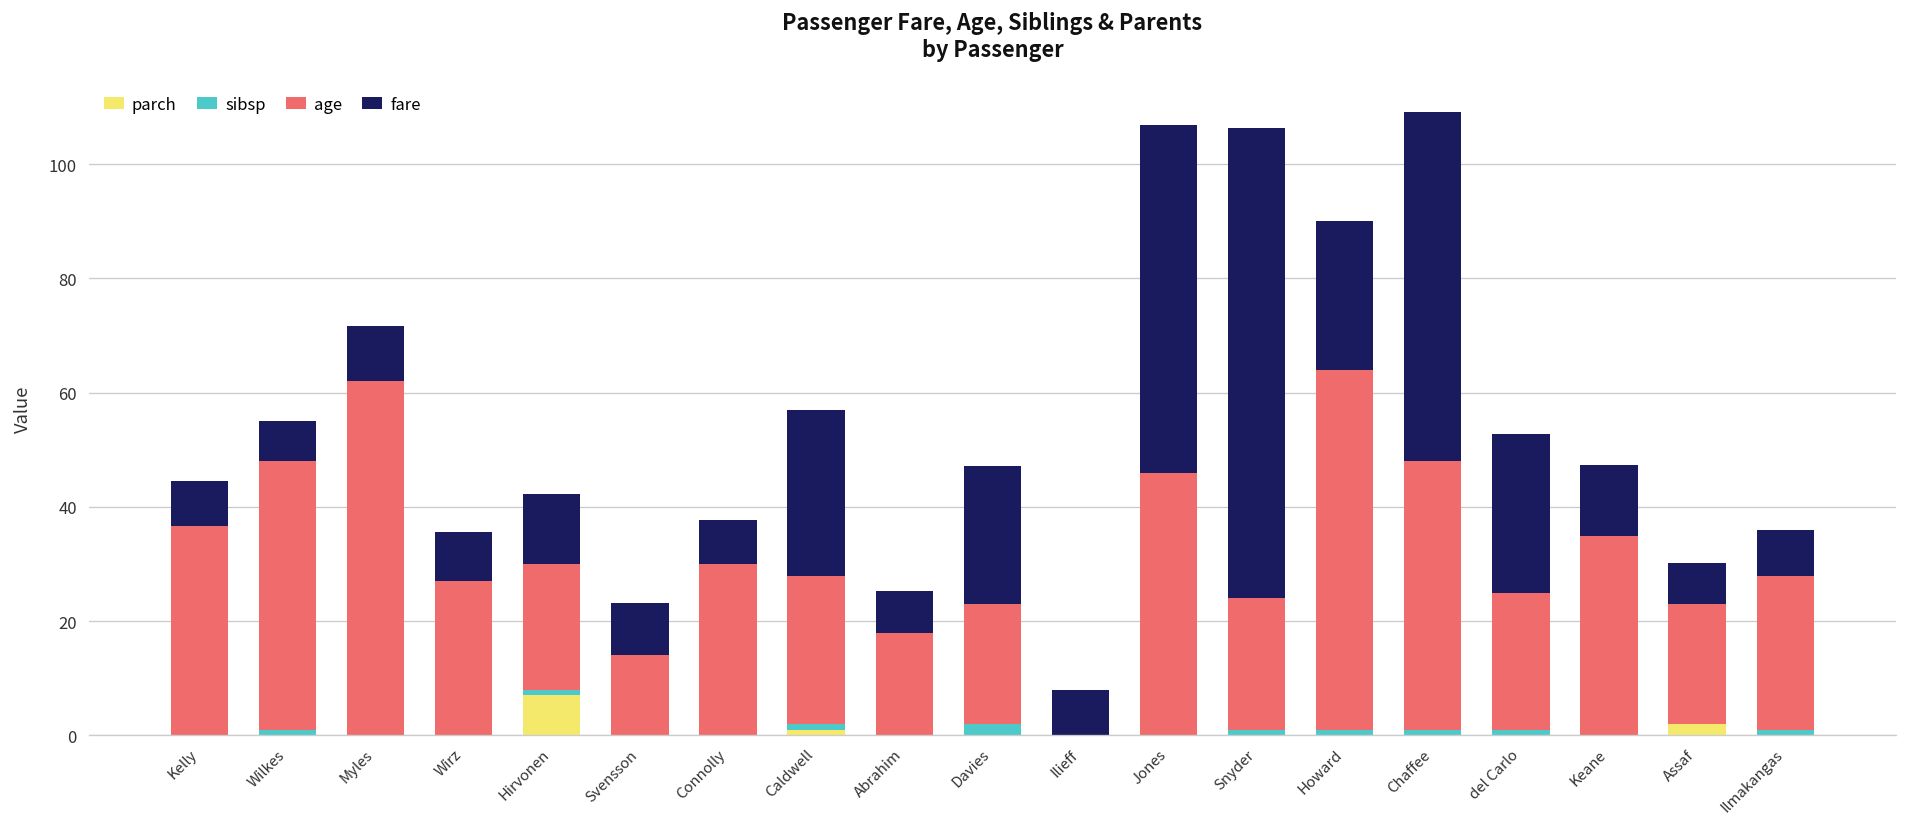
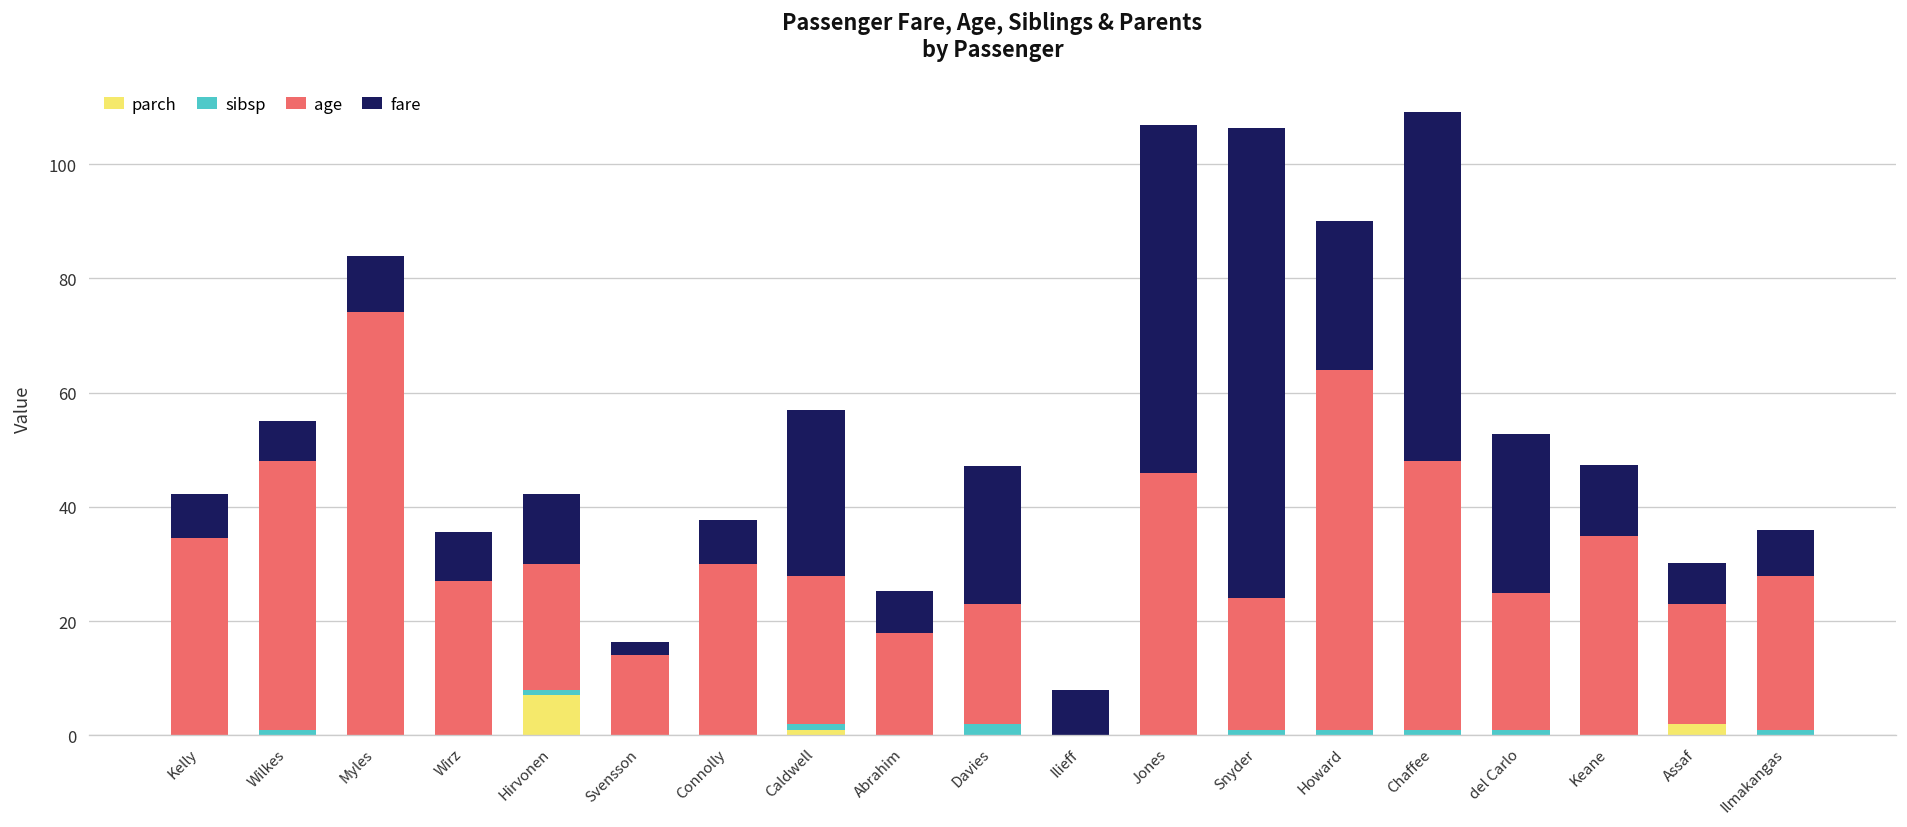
  {
    "parch": {
      "Kelly": 0,
      "Wilkes": 0,
      "Myles": 0,
      "Wirz": 0,
      "Hirvonen": 7,
      "Svensson": 0,
      "Connolly": 0,
      "Caldwell": 1,
      "Abrahim": 0,
      "Davies": 0,
      "Ilieff": 0,
      "Jones": 0,
      "Snyder": 0,
      "Howard": 0,
      "Chaffee": 0,
      "del Carlo": 0,
      "Keane": 0,
      "Assaf": 2,
      "Ilmakangas": 0
    },
    "sibsp": {
      "Kelly": 0,
      "Wilkes": 1,
      "Myles": 0,
      "Wirz": 0,
      "Hirvonen": 1,
      "Svensson": 0,
      "Connolly": 0,
      "Caldwell": 1,
      "Abrahim": 0,
      "Davies": 2,
      "Ilieff": 0,
      "Jones": 0,
      "Snyder": 1,
      "Howard": 1,
      "Chaffee": 1,
      "del Carlo": 1,
      "Keane": 0,
      "Assaf": 0,
      "Ilmakangas": 1
    },
    "age": {
-     "Kelly": 37,
+     "Kelly": 35,
      "Wilkes": 47,
-     "Myles": 62,
+     "Myles": 74,
      "Wirz": 27,
      "Hirvonen": 22,
      "Svensson": 14,
      "Connolly": 30,
      "Caldwell": 26,
      "Abrahim": 18,
      "Davies": 21,
      "Ilieff": 0,
      "Jones": 46,
      "Snyder": 23,
      "Howard": 63,
      "Chaffee": 47,
      "del Carlo": 24,
      "Keane": 35,
      "Assaf": 21,
      "Ilmakangas": 27
    },
    "fare": {
      "Kelly": 8,
      "Wilkes": 7,
      "Myles": 10,
      "Wirz": 9,
      "Hirvonen": 12,
-     "Svensson": 9,
+     "Svensson": 2,
      "Connolly": 8,
      "Caldwell": 29,
      "Abrahim": 7,
      "Davies": 24,
      "Ilieff": 8,
      "Jones": 61,
      "Snyder": 82,
      "Howard": 26,
      "Chaffee": 61,
      "del Carlo": 28,
      "Keane": 12,
      "Assaf": 7,
      "Ilmakangas": 8
    }
  }
